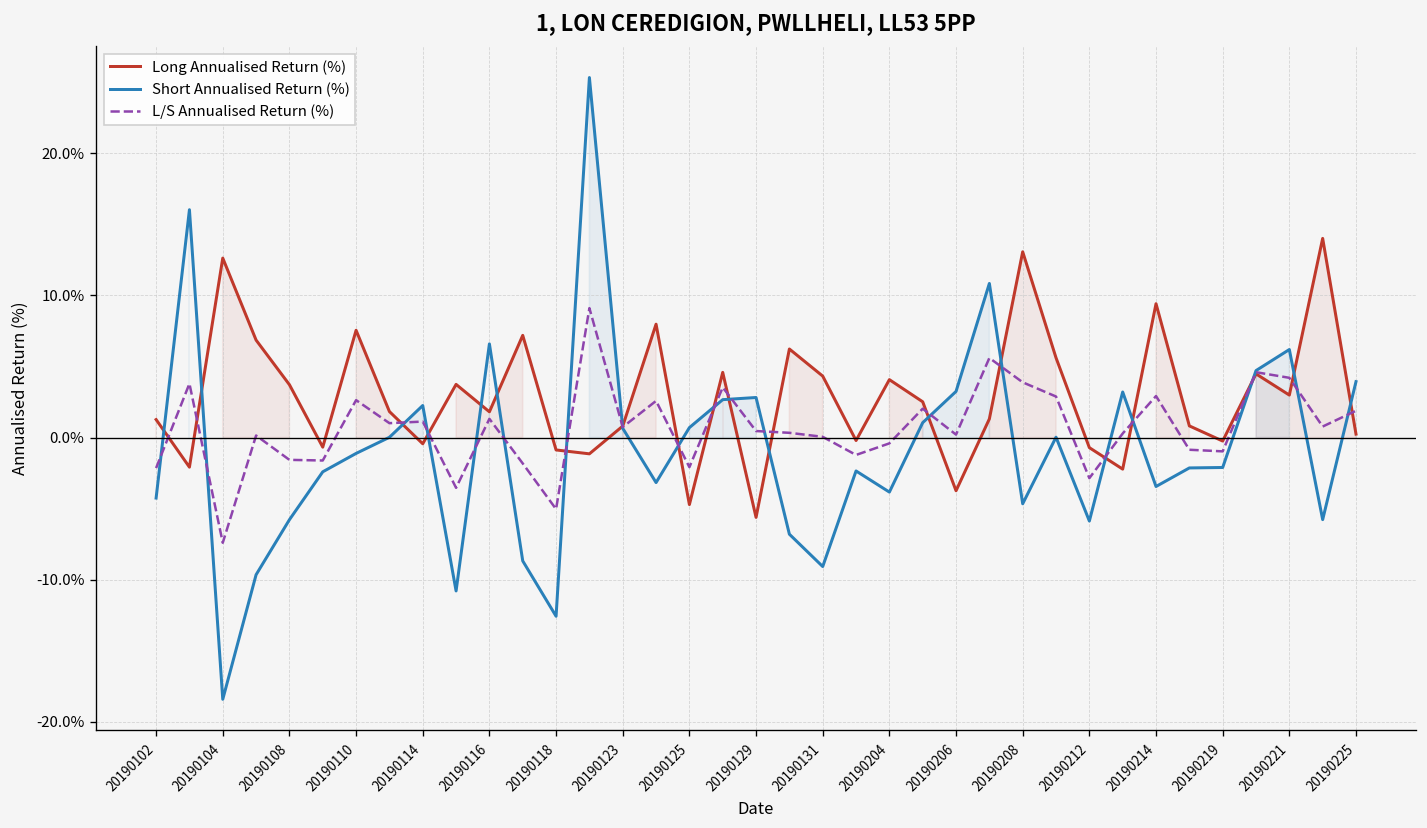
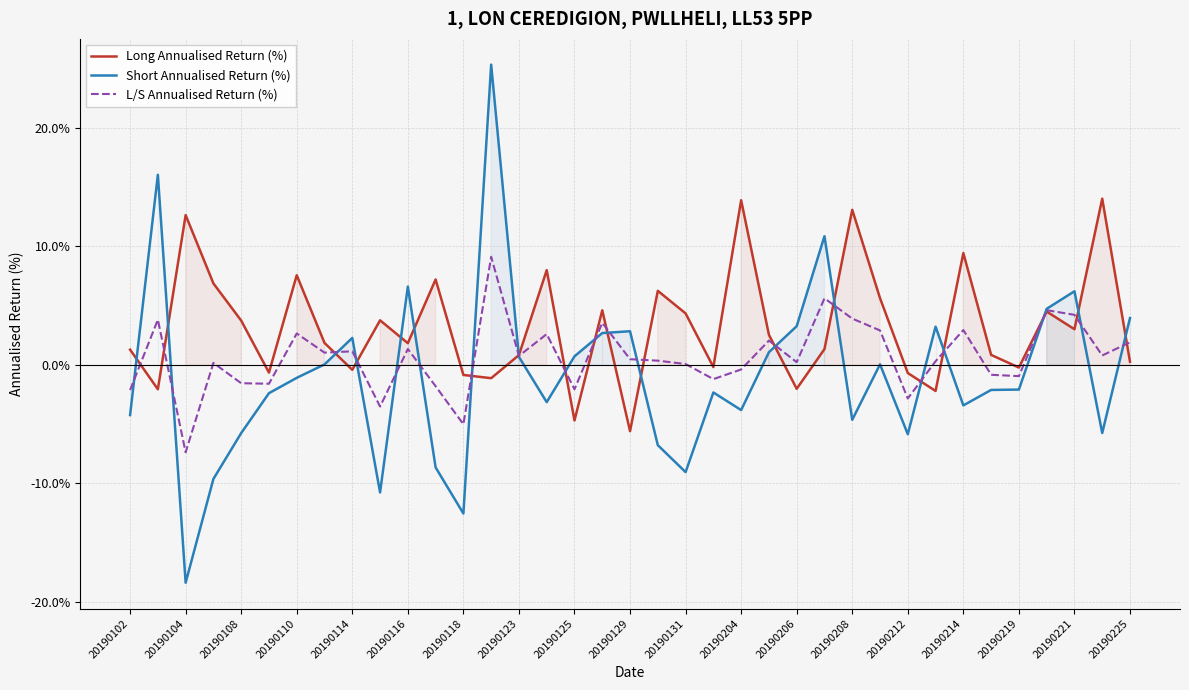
  {
    "Long Annualised Return (%)": {
      "20190102": "1.3%",
      "20190104": "12.6%",
      "20190108": "3.7%",
      "20190110": "7.5%",
      "20190114": "-0.4%",
      "20190116": "1.8%",
      "20190118": "-0.9%",
      "20190125": "-4.7%",
      "20190129": "-5.6%",
      "20190131": "4.3%",
-     "20190204": "4.1%",
-     "20190206": "-3.7%",
+     "20190204": "13.9%",
+     "20190206": "-2.0%",
      "20190208": "13.1%",
      "20190212": "-0.7%",
      "20190214": "9.4%",
      "20190219": "-0.2%",
      "20190221": "3.0%",
      "20190225": "0.2%"
    },
    "Short Annualised Return (%)": {
      "20190102": "-4.3%",
      "20190104": "-18.4%",
      "20190108": "-5.8%",
      "20190110": "-1.1%",
      "20190114": "2.3%",
      "20190116": "6.6%",
      "20190118": "-12.6%",
      "20190125": "0.7%",
      "20190129": "2.8%",
      "20190131": "-9.1%",
      "20190204": "-3.8%",
      "20190206": "3.2%",
      "20190208": "-4.7%",
      "20190212": "-5.9%",
      "20190214": "-3.4%",
      "20190219": "-2.1%",
      "20190221": "6.2%",
      "20190225": "3.9%"
    },
    "L/S Annualised Return (%)": {
      "20190102": "-2.1%",
      "20190104": "-7.4%",
      "20190108": "-1.6%",
      "20190110": "2.6%",
      "20190114": "1.1%",
      "20190116": "1.3%",
      "20190118": "-5.0%",
      "20190125": "-2.1%",
      "20190129": "0.5%",
      "20190131": "0.1%",
      "20190204": "-0.4%",
      "20190206": "0.2%",
      "20190208": "3.9%",
      "20190212": "-2.9%",
      "20190214": "2.9%",
      "20190219": "-1.0%",
      "20190221": "4.2%",
      "20190225": "1.9%"
    }
  }
